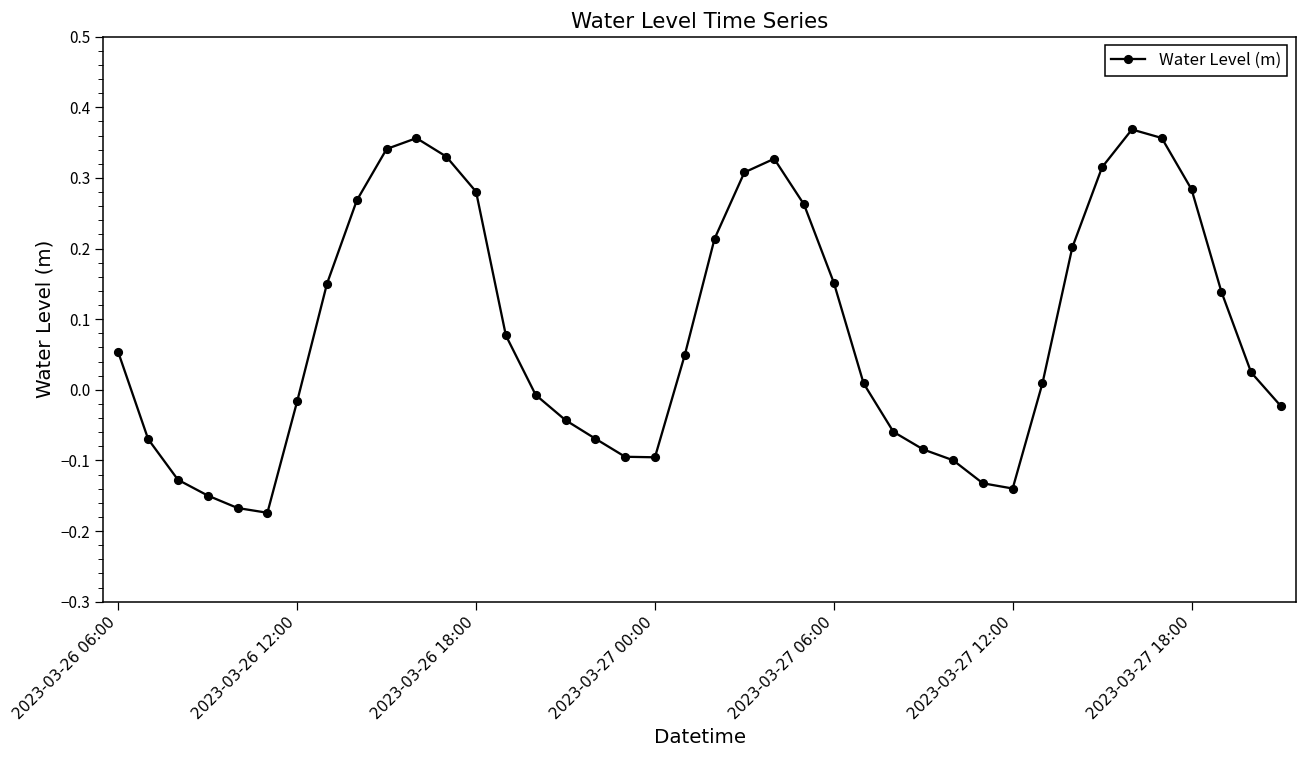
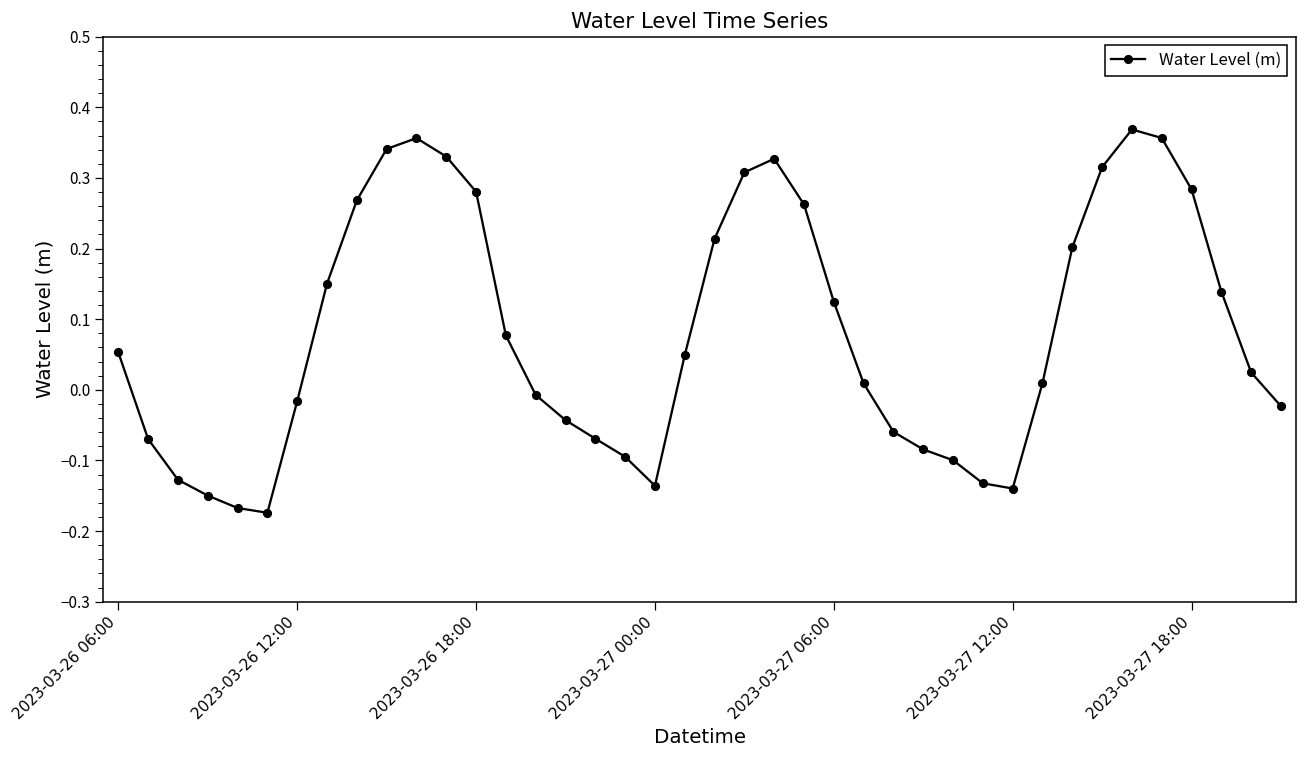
  {
    "2023-03-26 06:00": 0.05,
    "2023-03-26 12:00": -0.02,
    "2023-03-26 18:00": 0.28,
-   "2023-03-27 00:00": -0.10,
-   "2023-03-27 06:00": 0.15,
+   "2023-03-27 00:00": -0.14,
+   "2023-03-27 06:00": 0.12,
    "2023-03-27 12:00": -0.14,
    "2023-03-27 18:00": 0.28
  }
